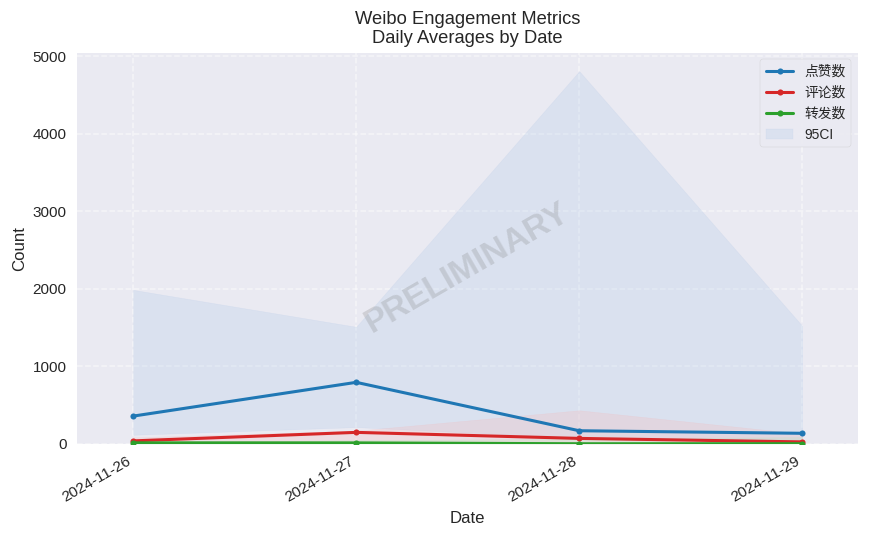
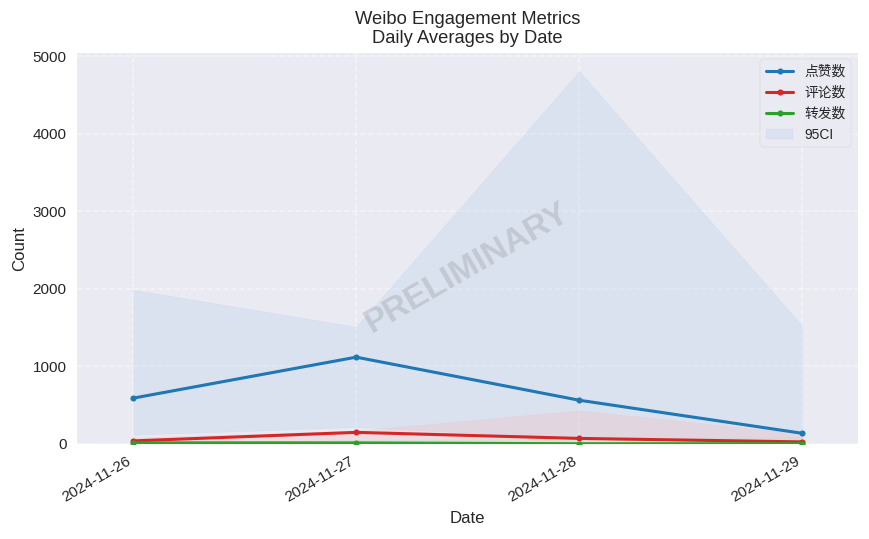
  {
    "点赞数": {
-     "2024-11-26": 400,
-     "2024-11-27": 800,
-     "2024-11-28": 200
+     "2024-11-26": 600,
+     "2024-11-27": 1100,
+     "2024-11-28": 600
    },
    "转发数": {
      "2024-11-28": 0
    }
  }
